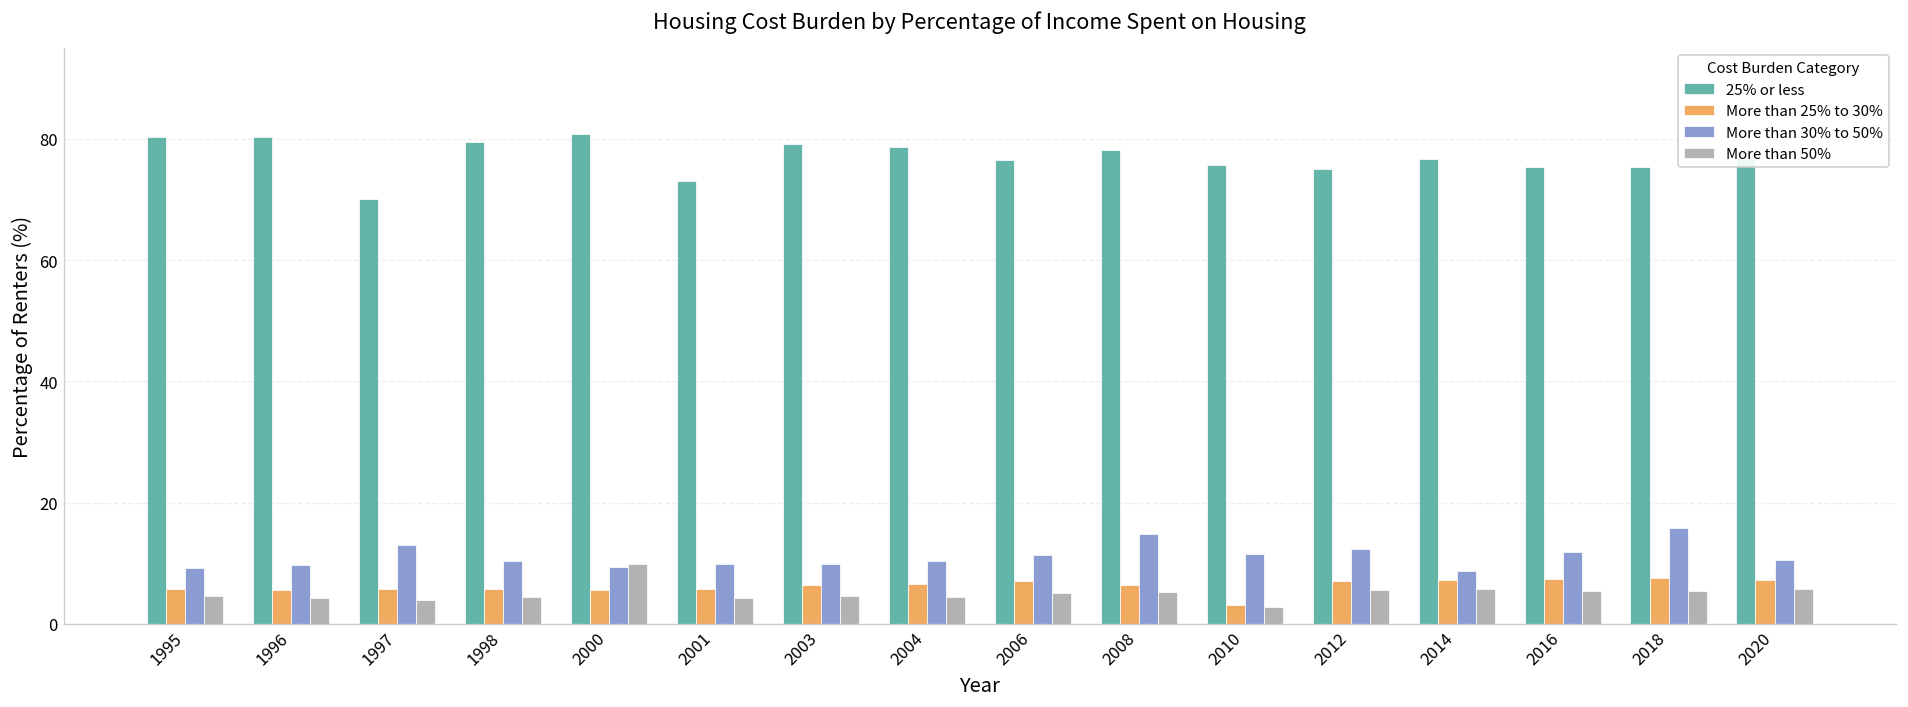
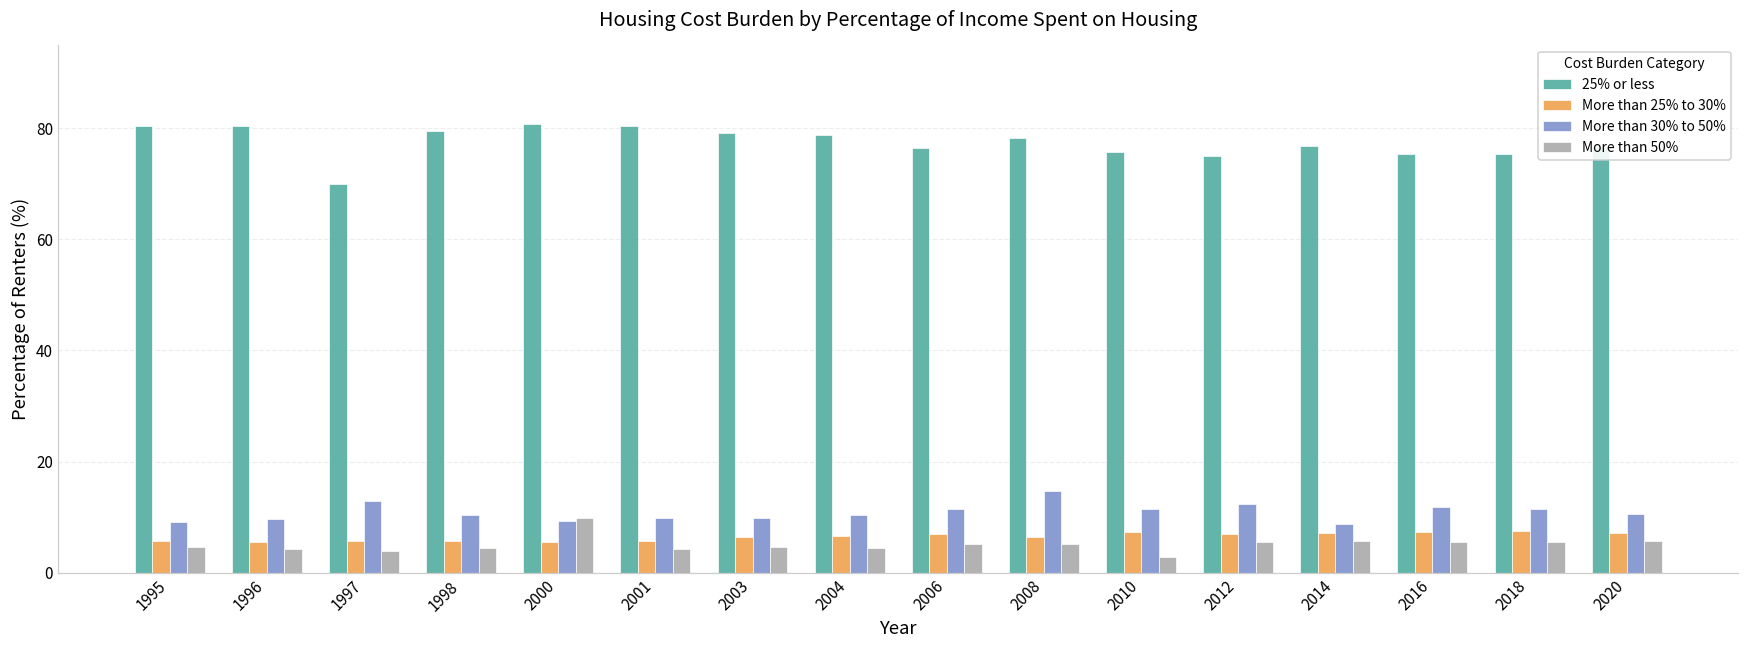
  {
    "25% or less": {
      "1995": 80,
      "1996": 80,
      "1997": 70,
      "1998": 80,
      "2000": 81,
-     "2001": 73,
+     "2001": 80,
      "2003": 79,
      "2004": 79,
      "2006": 77,
      "2008": 78,
      "2010": 76,
      "2012": 75,
      "2014": 77,
      "2016": 75,
      "2018": 75
    },
    "More than 25% to 30%": {
      "1995": 6,
      "1996": 6,
      "1997": 6,
      "1998": 6,
      "2000": 6,
      "2001": 6,
      "2003": 6,
      "2004": 7,
      "2006": 7,
      "2008": 6,
-     "2010": 3,
+     "2010": 7,
      "2012": 7,
      "2014": 7,
      "2016": 7,
      "2018": 8,
      "2020": 7
    },
    "More than 30% to 50%": {
      "1995": 9,
      "1996": 10,
      "1997": 13,
      "1998": 10,
      "2000": 9,
      "2001": 10,
      "2003": 10,
      "2004": 10,
      "2006": 11,
      "2008": 15,
      "2010": 12,
      "2012": 12,
      "2014": 9,
      "2016": 12,
-     "2018": 16,
+     "2018": 12,
      "2020": 11
    },
    "More than 50%": {
      "1995": 5,
      "1996": 4,
      "1997": 4,
      "1998": 4,
      "2000": 10,
      "2001": 4,
      "2003": 5,
      "2004": 4,
      "2006": 5,
      "2008": 5,
      "2010": 3,
      "2012": 6,
      "2014": 6,
      "2016": 6,
      "2018": 6,
      "2020": 6
    }
  }
